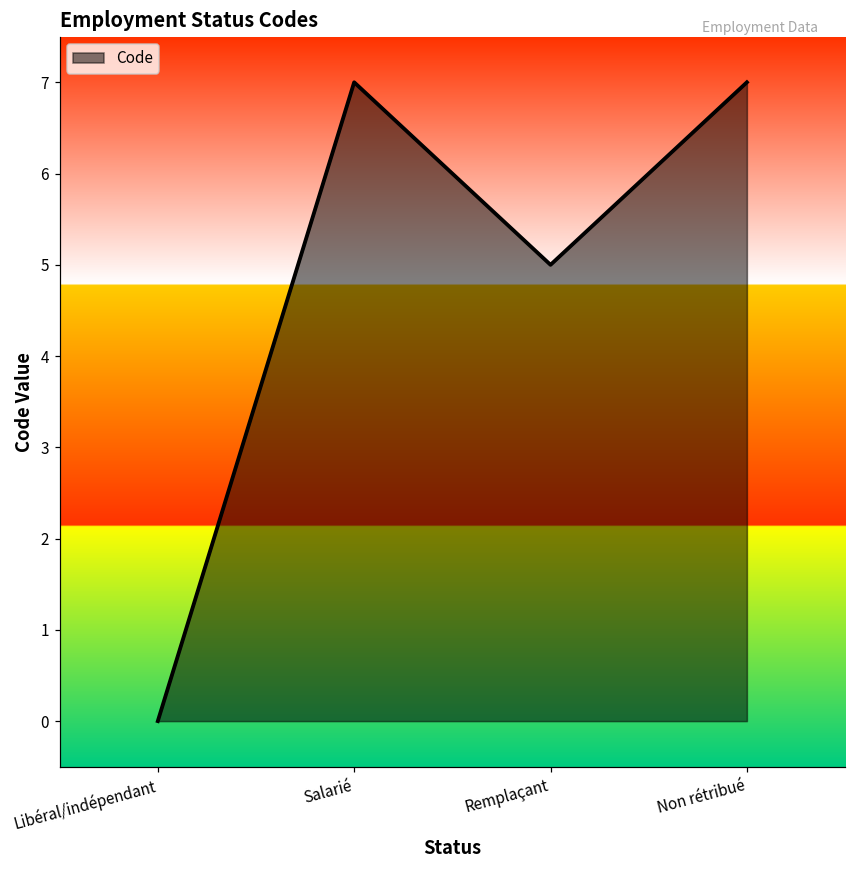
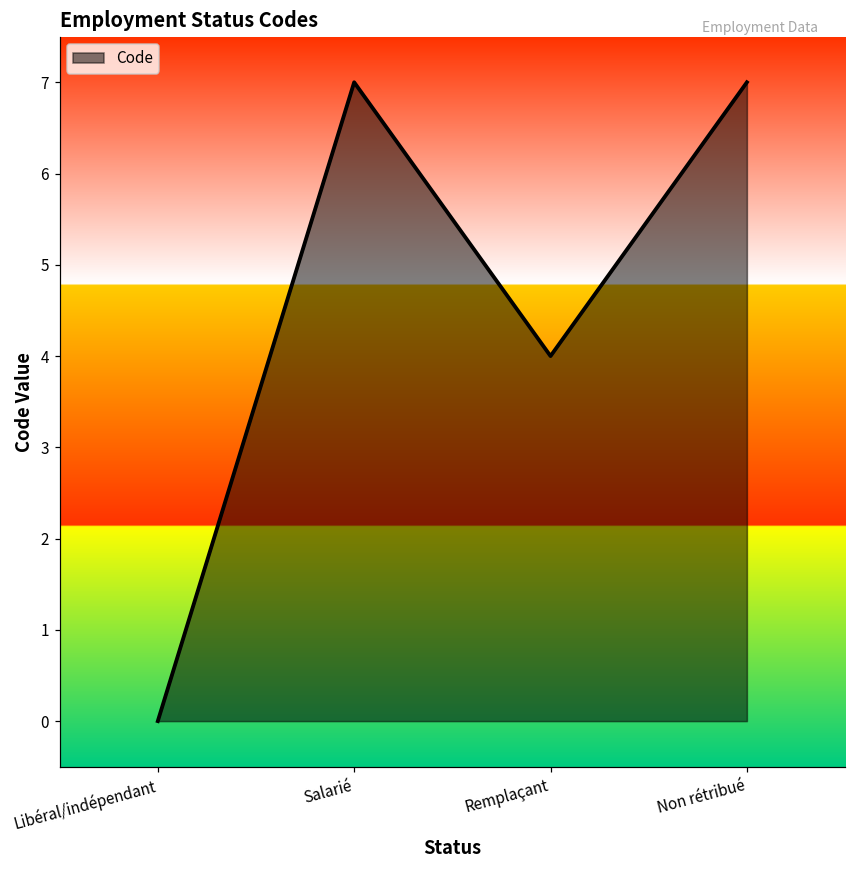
  {
    "Libéral/indépendant": 0,
    "Salarié": 7,
-   "Remplaçant": 5,
+   "Remplaçant": 4,
    "Non rétribué": 7
  }
